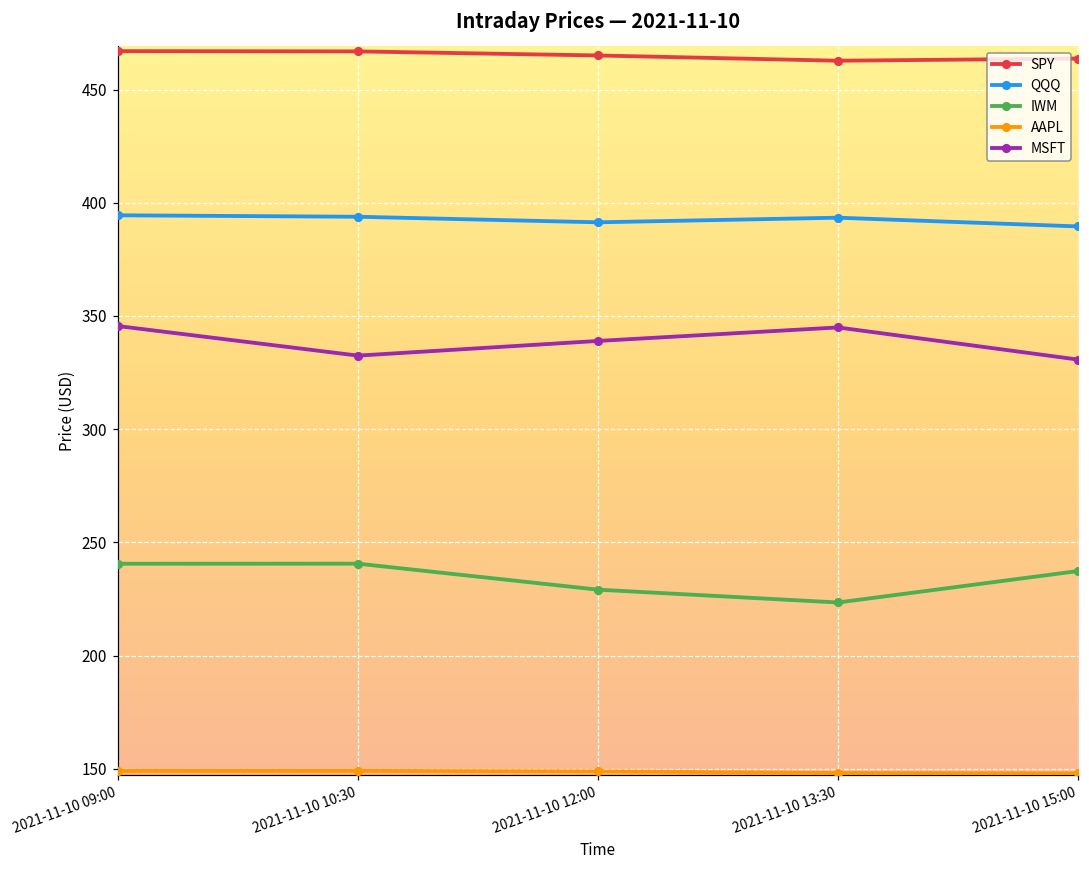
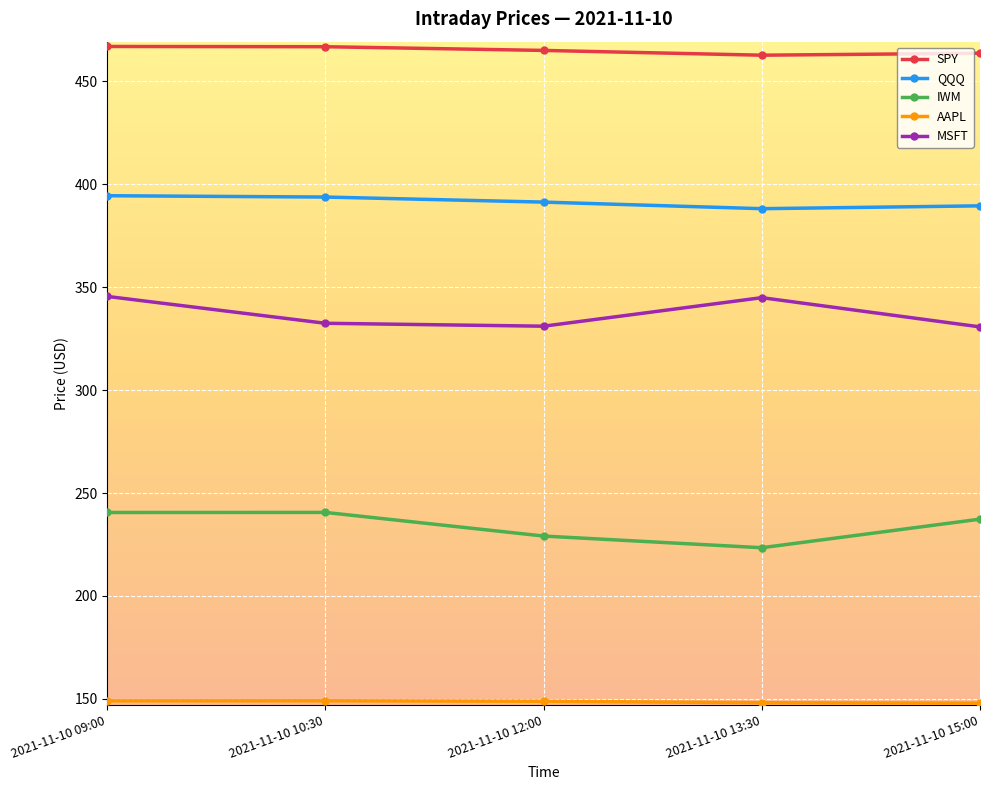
  {
    "SPY": {
      "2021-11-10 09:00": 467,
      "2021-11-10 10:30": 467,
      "2021-11-10 12:00": 465,
      "2021-11-10 13:30": 463,
      "2021-11-10 15:00": 464
    },
    "QQQ": {
      "2021-11-10 09:00": 394,
      "2021-11-10 10:30": 394,
      "2021-11-10 12:00": 391,
-     "2021-11-10 13:30": 393,
+     "2021-11-10 13:30": 388,
      "2021-11-10 15:00": 390
    },
    "IWM": {
      "2021-11-10 09:00": 241,
      "2021-11-10 10:30": 241,
      "2021-11-10 12:00": 229,
      "2021-11-10 13:30": 223,
      "2021-11-10 15:00": 237
    },
    "AAPL": {
      "2021-11-10 09:00": 149,
      "2021-11-10 10:30": 149,
      "2021-11-10 12:00": 149,
      "2021-11-10 13:30": 148,
      "2021-11-10 15:00": 148
    },
    "MSFT": {
      "2021-11-10 09:00": 346,
      "2021-11-10 10:30": 332,
-     "2021-11-10 12:00": 339,
+     "2021-11-10 12:00": 331,
      "2021-11-10 13:30": 345,
      "2021-11-10 15:00": 331
    }
  }
